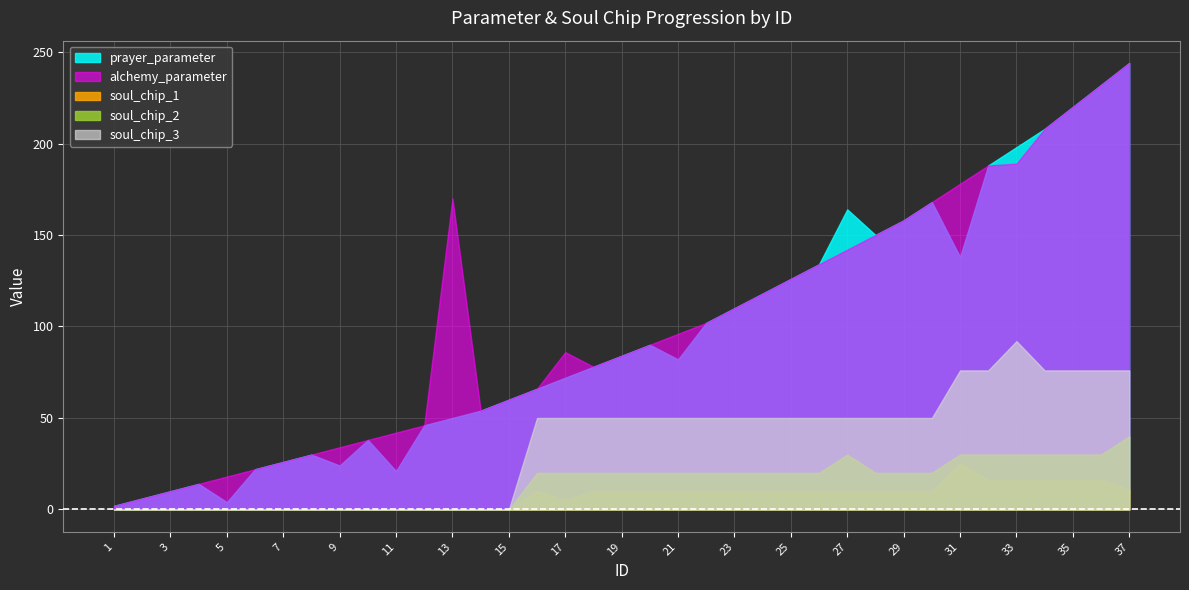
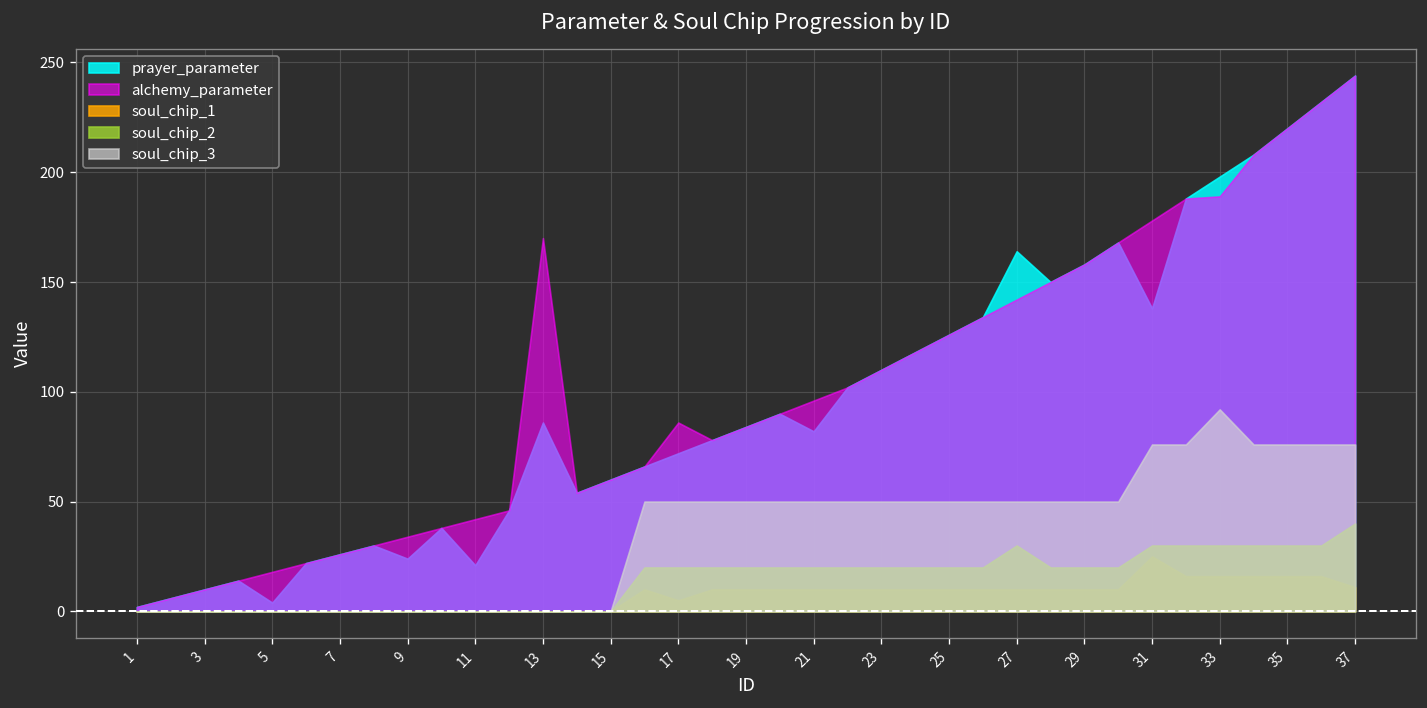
  {
    "prayer_parameter": {
      "5": 4,
      "9": 24,
      "11": 21,
-     "13": 50,
+     "13": 86,
      "17": 72,
      "21": 82,
      "27": 164,
      "31": 138,
      "33": 198
    },
    "alchemy_parameter": {
      "5": 18,
      "9": 34,
      "11": 42,
      "13": 170,
      "17": 86,
      "21": 96,
      "27": 142,
      "31": 178,
      "33": 189
    },
    "soul_chip_1": {
      "17": 5,
      "19": 10,
      "21": 10,
      "23": 10,
      "25": 10,
      "27": 10,
      "29": 10,
      "31": 25,
      "33": 16,
      "35": 16,
      "37": 11
    },
    "soul_chip_2": {
      "17": 20,
      "19": 20,
      "21": 20,
      "23": 20,
      "25": 20,
      "27": 30,
      "29": 20,
      "31": 30,
      "33": 30,
      "35": 30,
      "37": 40
    },
    "soul_chip_3": {
      "17": 50,
      "19": 50,
      "21": 50,
      "23": 50,
      "25": 50,
      "27": 50,
      "29": 50,
      "31": 76,
      "33": 92,
      "35": 76,
      "37": 76
    }
  }
